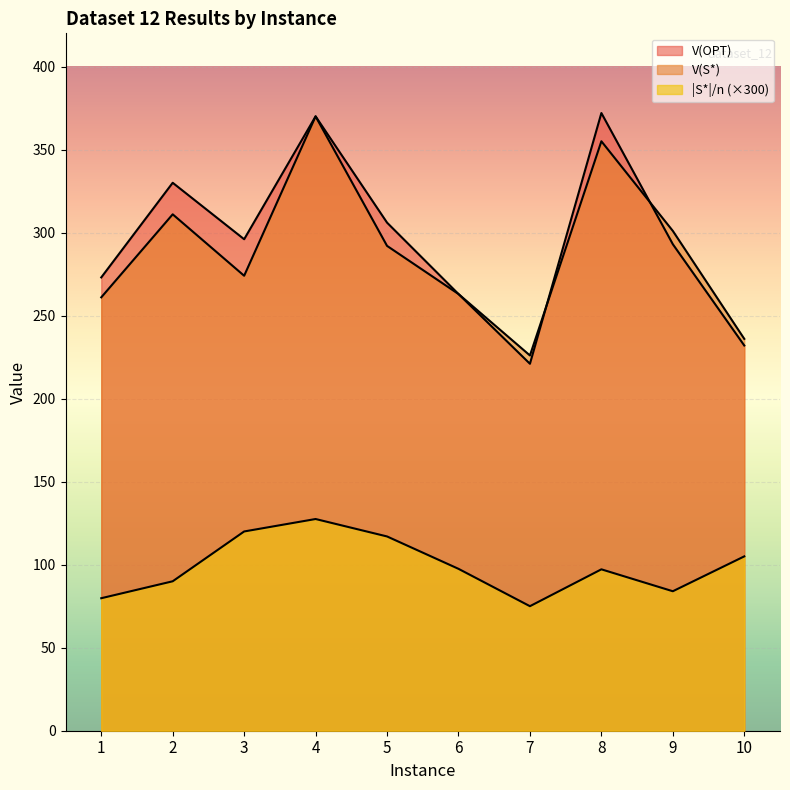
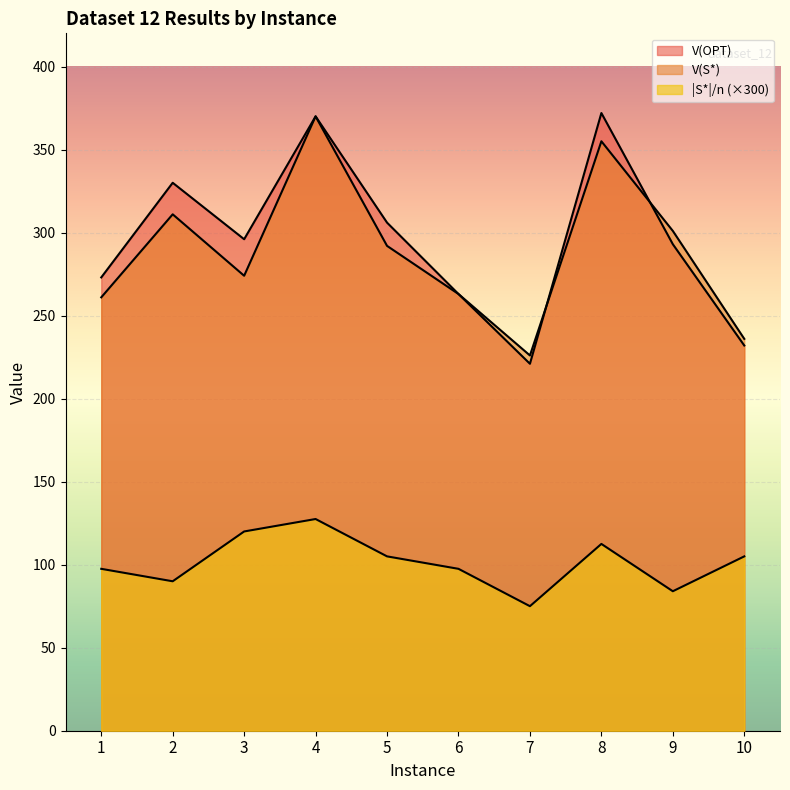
  {
    "|S*|/n (×300)": {
-     "1": 80,
+     "1": 98,
      "2": 90,
      "3": 120,
      "4": 128,
-     "5": 117,
+     "5": 105,
      "6": 98,
      "7": 75,
-     "8": 97,
+     "8": 113,
      "9": 84,
      "10": 105
    }
  }
